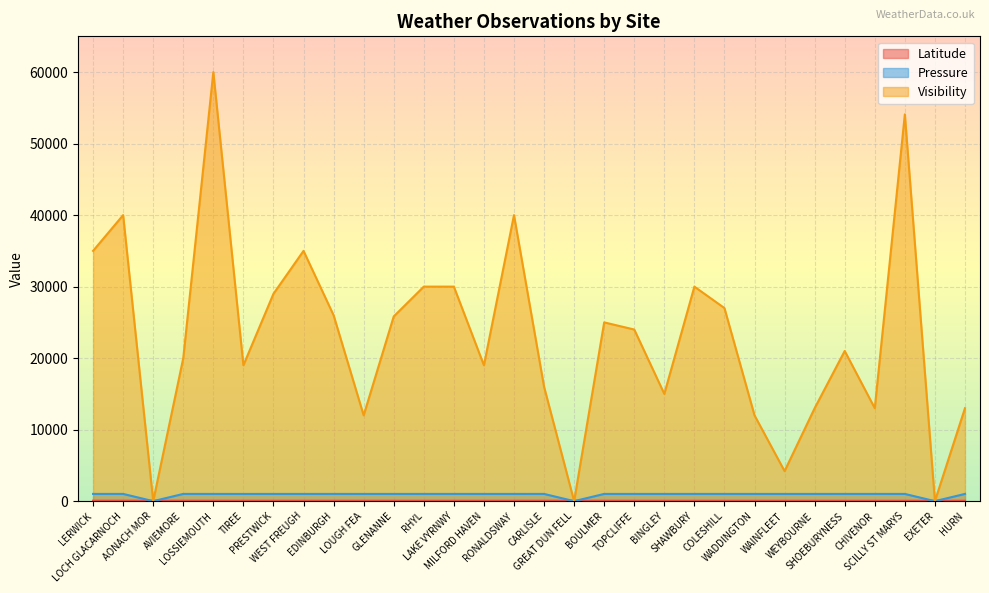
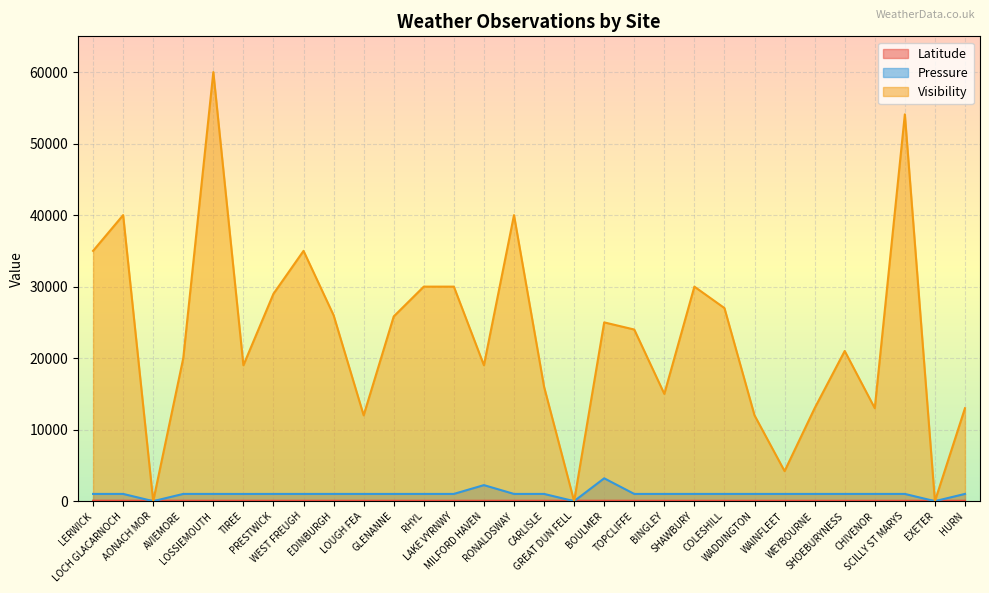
  {
    "Latitude": {
      "LERWICK": 0,
      "LOCH GLACARNOCH": 0,
      "AVIEMORE": 0,
      "LOSSIEMOUTH": 0,
      "TIREE": 0,
      "PRESTWICK": 0,
      "WEST FREUGH": 0,
      "EDINBURGH": 0,
      "LOUGH FEA": 0,
      "GLENANNE": 0,
      "RHYL": 0,
      "LAKE VYRNWY": 0,
      "MILFORD HAVEN": 0,
      "RONALDSWAY": 0,
      "CARLISLE": 0,
      "BOULMER": 0,
      "TOPCLIFFE": 0,
      "BINGLEY": 0,
      "SHAWBURY": 0,
      "COLESHILL": 0,
      "WADDINGTON": 0,
      "WAINFLEET": 0,
      "WEYBOURNE": 0,
      "SHOEBURYNESS": 0,
      "CHIVENOR": 0,
      "SCILLY ST MARYS": 0,
      "HURN": 0
    },
    "Pressure": {
      "LERWICK": 1000,
      "LOCH GLACARNOCH": 1000,
      "AVIEMORE": 1000,
      "LOSSIEMOUTH": 1000,
      "TIREE": 1000,
      "PRESTWICK": 1000,
      "WEST FREUGH": 1000,
      "EDINBURGH": 1000,
      "LOUGH FEA": 1000,
      "GLENANNE": 1000,
      "RHYL": 1000,
      "LAKE VYRNWY": 1000,
-     "MILFORD HAVEN": 1000,
+     "MILFORD HAVEN": 2000,
      "RONALDSWAY": 1000,
      "CARLISLE": 1000,
-     "BOULMER": 1000,
+     "BOULMER": 3000,
      "TOPCLIFFE": 1000,
      "BINGLEY": 1000,
      "SHAWBURY": 1000,
      "COLESHILL": 1000,
      "WADDINGTON": 1000,
      "WAINFLEET": 1000,
      "WEYBOURNE": 1000,
      "SHOEBURYNESS": 1000,
      "CHIVENOR": 1000,
      "SCILLY ST MARYS": 1000,
      "HURN": 1000
    },
    "Visibility": {
      "LERWICK": 35000,
      "LOCH GLACARNOCH": 40000,
      "AVIEMORE": 20000,
      "LOSSIEMOUTH": 60000,
      "TIREE": 19000,
      "PRESTWICK": 29000,
      "WEST FREUGH": 35000,
      "EDINBURGH": 26000,
      "LOUGH FEA": 12000,
      "GLENANNE": 26000,
      "RHYL": 30000,
      "LAKE VYRNWY": 30000,
      "MILFORD HAVEN": 19000,
      "RONALDSWAY": 40000,
      "CARLISLE": 16000,
      "BOULMER": 25000,
      "TOPCLIFFE": 24000,
      "BINGLEY": 15000,
      "SHAWBURY": 30000,
      "COLESHILL": 27000,
      "WADDINGTON": 12000,
      "WAINFLEET": 4000,
      "WEYBOURNE": 13000,
      "SHOEBURYNESS": 21000,
      "CHIVENOR": 13000,
      "SCILLY ST MARYS": 54000,
      "HURN": 13000
    }
  }
